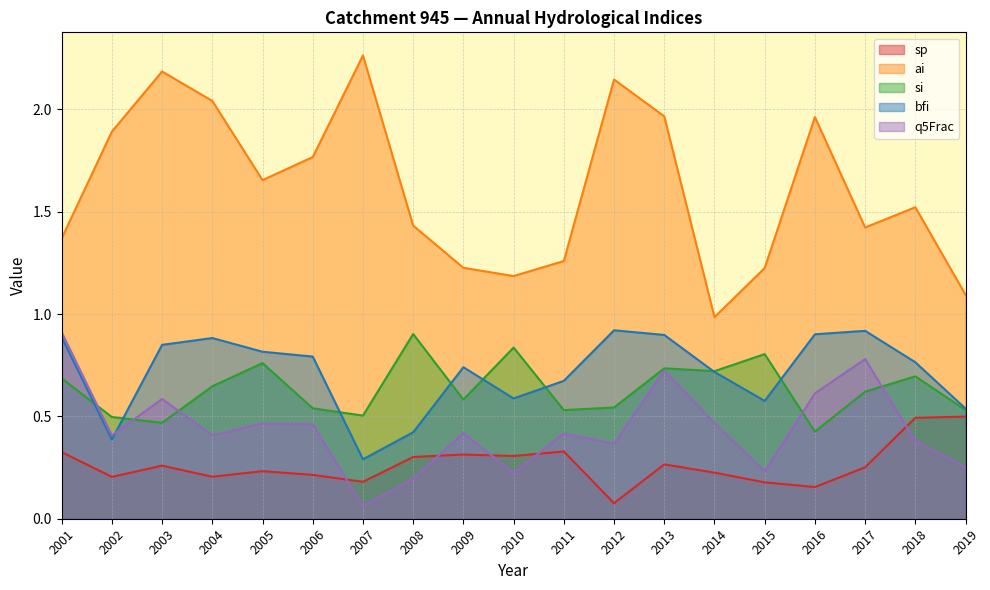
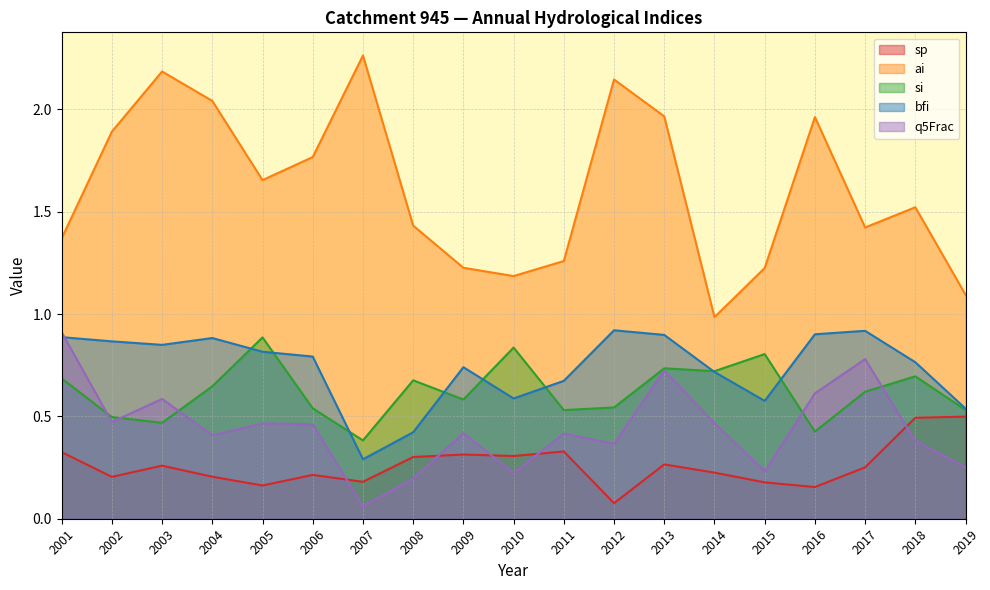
  {
    "sp": {
      "2001": 0.33,
      "2002": 0.20,
      "2003": 0.26,
      "2004": 0.21,
-     "2005": 0.23,
+     "2005": 0.16,
      "2006": 0.21,
      "2007": 0.18,
      "2008": 0.30,
      "2009": 0.31,
      "2010": 0.31,
      "2011": 0.33,
      "2012": 0.08,
      "2013": 0.27,
      "2014": 0.23,
      "2015": 0.18,
      "2016": 0.15,
      "2017": 0.25,
      "2018": 0.49,
      "2019": 0.50
    },
    "ai": {
      "2001": 1.37,
      "2002": 1.89,
      "2003": 2.18,
      "2004": 2.04,
      "2005": 1.65,
      "2006": 1.77,
      "2007": 2.26,
      "2008": 1.43,
      "2009": 1.23,
      "2010": 1.19,
      "2011": 1.26,
      "2012": 2.15,
      "2013": 1.97,
      "2014": 0.98,
      "2015": 1.22,
      "2016": 1.96,
      "2017": 1.42,
      "2018": 1.52,
      "2019": 1.09
    },
    "si": {
      "2001": 0.69,
      "2002": 0.50,
      "2003": 0.47,
      "2004": 0.65,
-     "2005": 0.76,
+     "2005": 0.89,
      "2006": 0.54,
-     "2007": 0.50,
-     "2008": 0.90,
+     "2007": 0.38,
+     "2008": 0.68,
      "2009": 0.58,
      "2010": 0.84,
      "2011": 0.53,
      "2012": 0.54,
      "2015": 0.80,
      "2016": 0.43,
      "2017": 0.62,
      "2018": 0.70
    },
    "bfi": {
      "2001": 0.89,
-     "2002": 0.39,
+     "2002": 0.87,
      "2003": 0.85,
      "2004": 0.88,
      "2005": 0.82,
      "2006": 0.79,
      "2007": 0.29,
      "2008": 0.42,
      "2009": 0.74,
      "2010": 0.59,
      "2011": 0.67,
      "2012": 0.92,
      "2013": 0.90,
      "2015": 0.58,
      "2016": 0.90,
      "2017": 0.92,
      "2018": 0.76
    },
    "q5Frac": {
      "2001": 0.91,
-     "2002": 0.41,
+     "2002": 0.47,
      "2003": 0.59,
      "2004": 0.41,
      "2005": 0.47,
      "2006": 0.46,
      "2007": 0.06,
      "2008": 0.20,
      "2009": 0.42,
      "2010": 0.22,
      "2011": 0.42,
      "2012": 0.37,
      "2014": 0.47,
      "2015": 0.23,
      "2016": 0.61,
      "2017": 0.78,
      "2018": 0.38,
      "2019": 0.25
    }
  }
